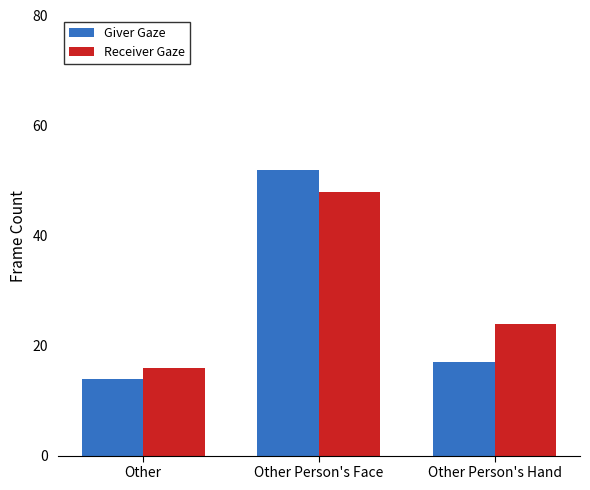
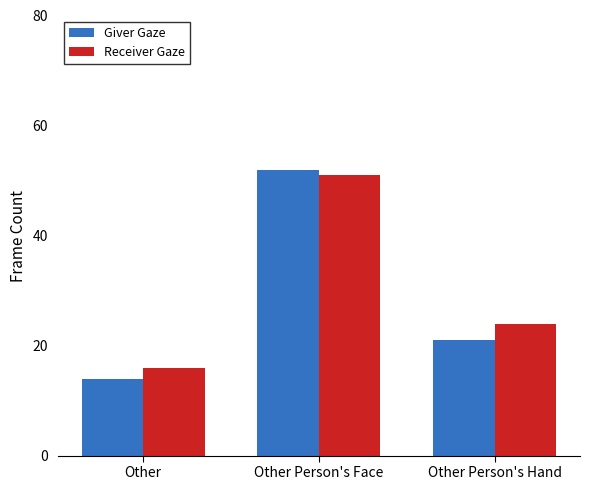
  {
    "Giver Gaze": {
      "Other": 14,
      "Other Person's Face": 52,
-     "Other Person's Hand": 17
+     "Other Person's Hand": 21
    },
    "Receiver Gaze": {
      "Other": 16,
-     "Other Person's Face": 48,
+     "Other Person's Face": 51,
      "Other Person's Hand": 24
    }
  }
